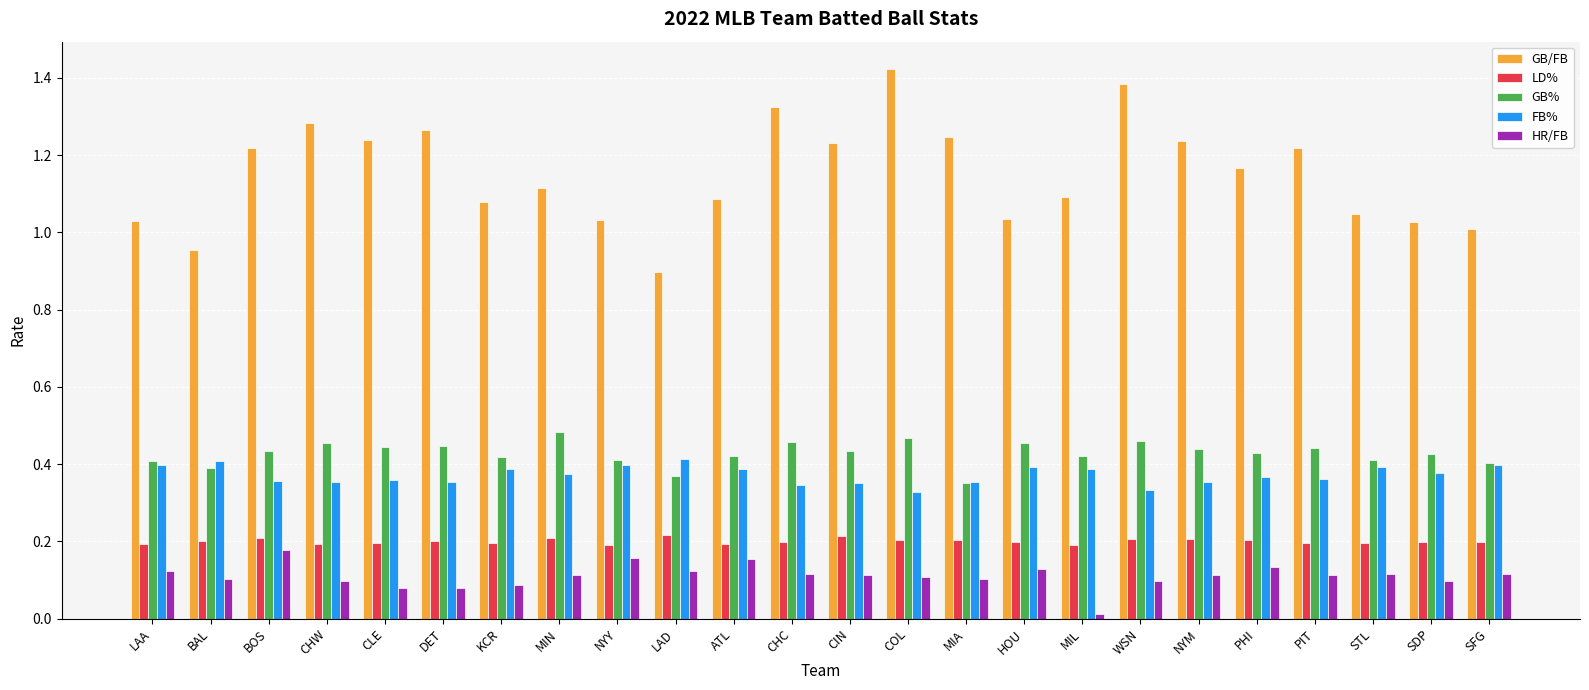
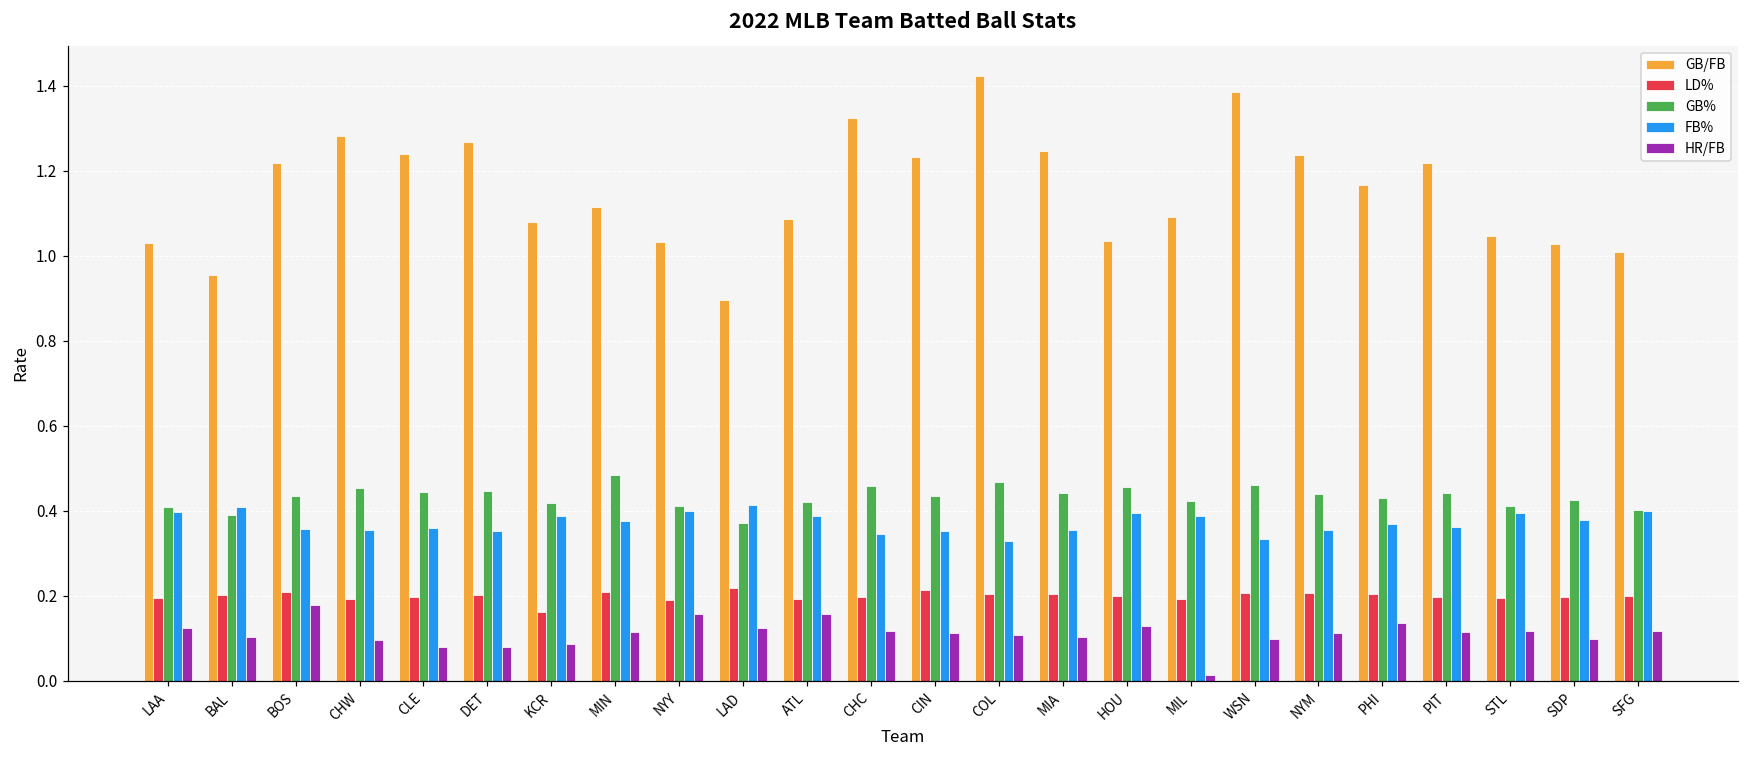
  {
    "GB/FB": {
      "LAA": 1.03,
      "BAL": 0.96,
      "BOS": 1.22,
      "CHW": 1.28,
      "CLE": 1.24,
      "DET": 1.27,
      "KCR": 1.08,
      "MIN": 1.11,
      "NYY": 1.03,
      "LAD": 0.90,
      "ATL": 1.09,
      "CHC": 1.33,
      "CIN": 1.23,
      "COL": 1.42,
      "MIA": 1.25,
      "HOU": 1.03,
      "MIL": 1.09,
      "WSN": 1.38,
      "NYM": 1.24,
      "PHI": 1.17,
      "PIT": 1.22,
      "STL": 1.05,
      "SDP": 1.03,
      "SFG": 1.01
    },
    "LD%": {
      "LAA": 0.19,
      "BAL": 0.20,
      "BOS": 0.21,
      "CHW": 0.19,
      "CLE": 0.20,
      "DET": 0.20,
-     "KCR": 0.20,
+     "KCR": 0.16,
      "MIN": 0.21,
      "NYY": 0.19,
      "LAD": 0.22,
      "ATL": 0.19,
      "CHC": 0.20,
      "CIN": 0.21,
      "COL": 0.20,
      "MIA": 0.20,
      "HOU": 0.20,
      "MIL": 0.19,
      "WSN": 0.21,
      "NYM": 0.21,
      "PHI": 0.20,
      "PIT": 0.20,
      "STL": 0.20,
      "SDP": 0.20,
      "SFG": 0.20
    },
    "GB%": {
      "LAA": 0.41,
      "BAL": 0.39,
      "BOS": 0.44,
      "CHW": 0.45,
      "CLE": 0.44,
      "DET": 0.45,
      "KCR": 0.42,
      "MIN": 0.48,
      "NYY": 0.41,
      "LAD": 0.37,
      "ATL": 0.42,
      "CHC": 0.46,
      "CIN": 0.43,
      "COL": 0.47,
-     "MIA": 0.35,
+     "MIA": 0.44,
      "HOU": 0.46,
      "MIL": 0.42,
      "WSN": 0.46,
      "NYM": 0.44,
      "PHI": 0.43,
      "PIT": 0.44,
      "STL": 0.41,
      "SDP": 0.43,
      "SFG": 0.40
    },
    "FB%": {
      "LAA": 0.40,
      "BAL": 0.41,
      "BOS": 0.36,
      "CHW": 0.35,
      "CLE": 0.36,
      "DET": 0.35,
      "KCR": 0.39,
      "MIN": 0.37,
      "NYY": 0.40,
      "LAD": 0.41,
      "ATL": 0.39,
      "CHC": 0.35,
      "CIN": 0.35,
      "COL": 0.33,
      "MIA": 0.35,
      "HOU": 0.39,
      "MIL": 0.39,
      "WSN": 0.33,
      "NYM": 0.35,
      "PHI": 0.37,
      "PIT": 0.36,
      "STL": 0.39,
      "SDP": 0.38,
      "SFG": 0.40
    },
    "HR/FB": {
      "LAA": 0.12,
      "BAL": 0.10,
      "BOS": 0.18,
      "CHW": 0.10,
      "CLE": 0.08,
      "DET": 0.08,
      "KCR": 0.09,
      "MIN": 0.11,
      "NYY": 0.16,
      "LAD": 0.12,
      "ATL": 0.16,
      "CHC": 0.12,
      "CIN": 0.11,
      "COL": 0.11,
      "MIA": 0.10,
      "HOU": 0.13,
      "MIL": 0.01,
      "WSN": 0.10,
      "NYM": 0.11,
      "PHI": 0.13,
      "PIT": 0.11,
      "STL": 0.12,
      "SDP": 0.10,
      "SFG": 0.12
    }
  }
